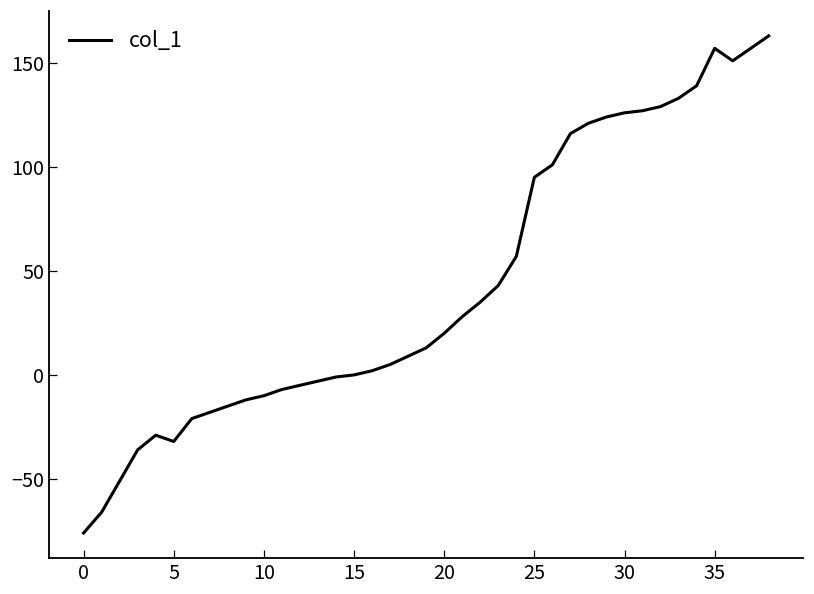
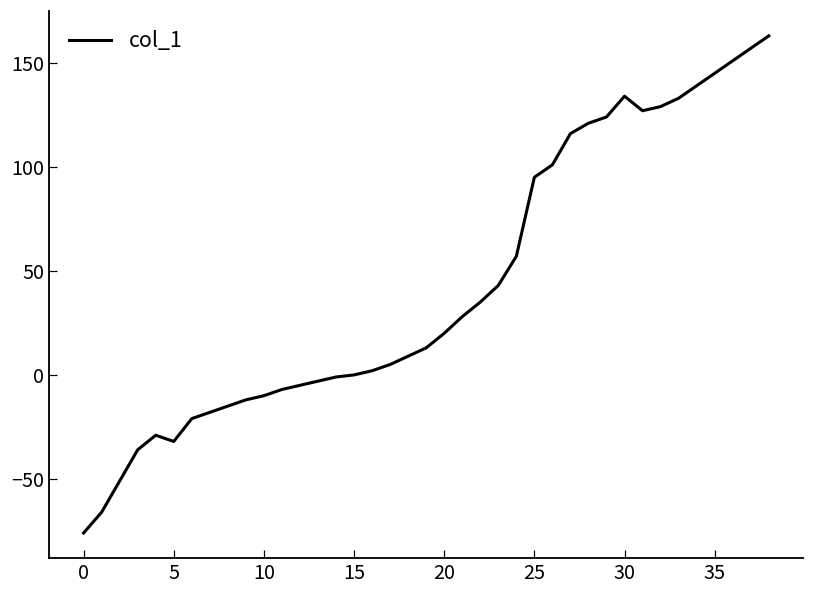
  {
    "0": -76,
    "5": -32,
    "10": -10,
    "15": 0,
    "20": 20,
    "25": 95,
-   "30": 126,
-   "35": 157
+   "30": 134,
+   "35": 145
  }
